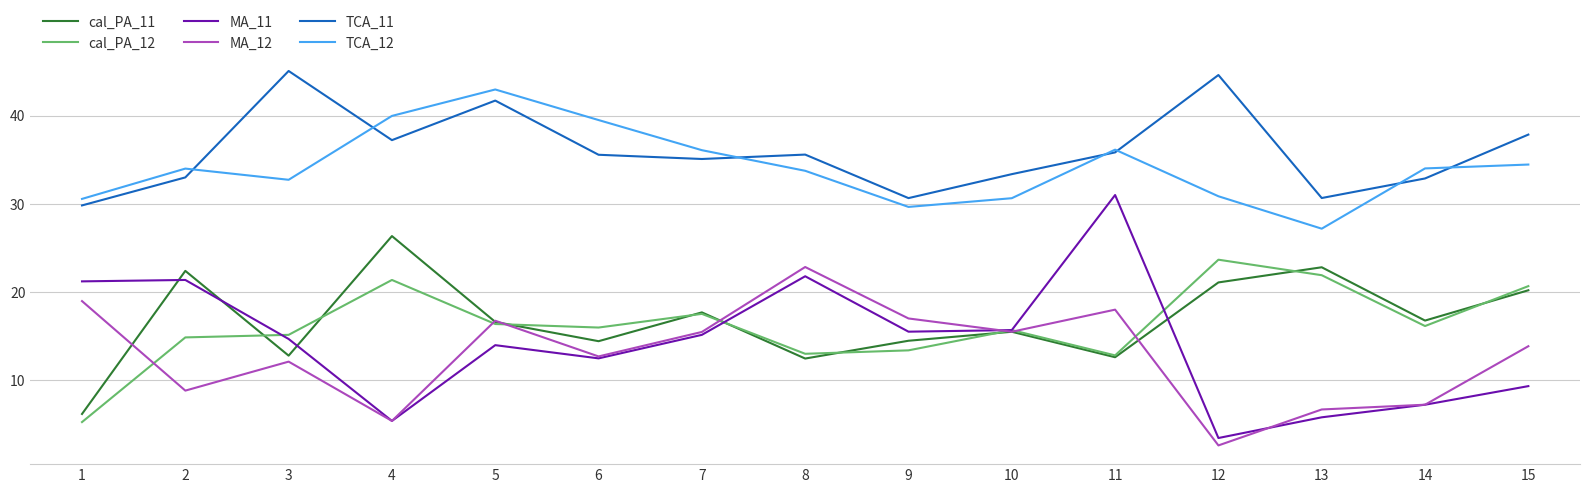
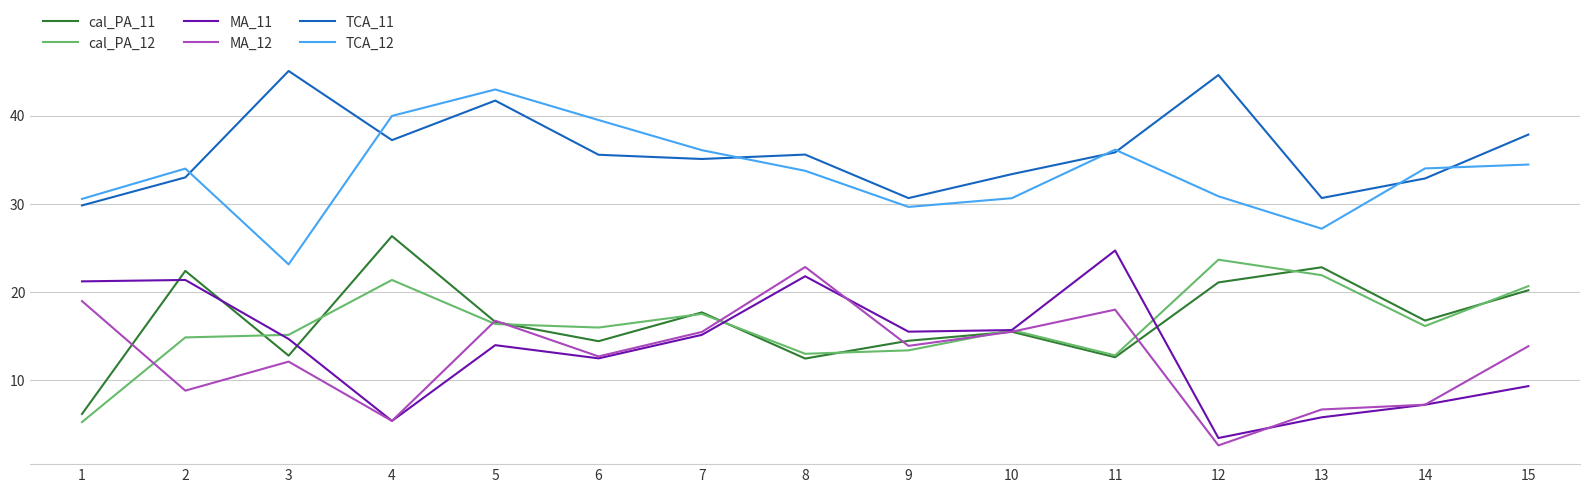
  {
    "cal_PA_11": {
      "1": 6,
      "2": 22,
      "3": 13,
      "4": 26,
      "6": 14,
      "8": 12,
      "9": 14,
      "12": 21,
      "13": 23,
      "14": 17,
      "15": 20
    },
    "cal_PA_12": {
      "1": 5,
      "2": 15,
      "3": 15,
      "4": 21,
      "6": 16,
      "8": 13,
      "9": 13,
      "12": 24,
      "13": 22,
      "14": 16,
      "15": 21
    },
    "MA_11": {
      "1": 21,
      "2": 21,
      "3": 15,
      "5": 14,
      "7": 15,
      "8": 22,
      "9": 15,
-     "11": 31,
+     "11": 25,
      "12": 3,
      "13": 6,
      "15": 9
    },
    "MA_12": {
      "1": 19,
      "2": 9,
      "3": 12,
      "7": 15,
      "8": 23,
-     "9": 17,
+     "9": 14,
      "11": 18,
      "12": 3,
      "13": 7,
      "15": 14
    },
    "TCA_11": {
      "1": 30,
      "2": 33,
      "3": 45,
      "4": 37,
      "5": 42,
      "6": 36,
      "7": 35,
      "8": 36,
      "9": 31,
      "10": 33,
      "11": 36,
      "12": 45,
      "13": 31,
      "14": 33,
      "15": 38
    },
    "TCA_12": {
      "1": 31,
      "2": 34,
-     "3": 33,
+     "3": 23,
      "4": 40,
      "5": 43,
      "6": 40,
      "7": 36,
      "8": 34,
      "9": 30,
      "10": 31,
      "11": 36,
      "12": 31,
      "13": 27,
      "14": 34,
      "15": 34
    }
  }
